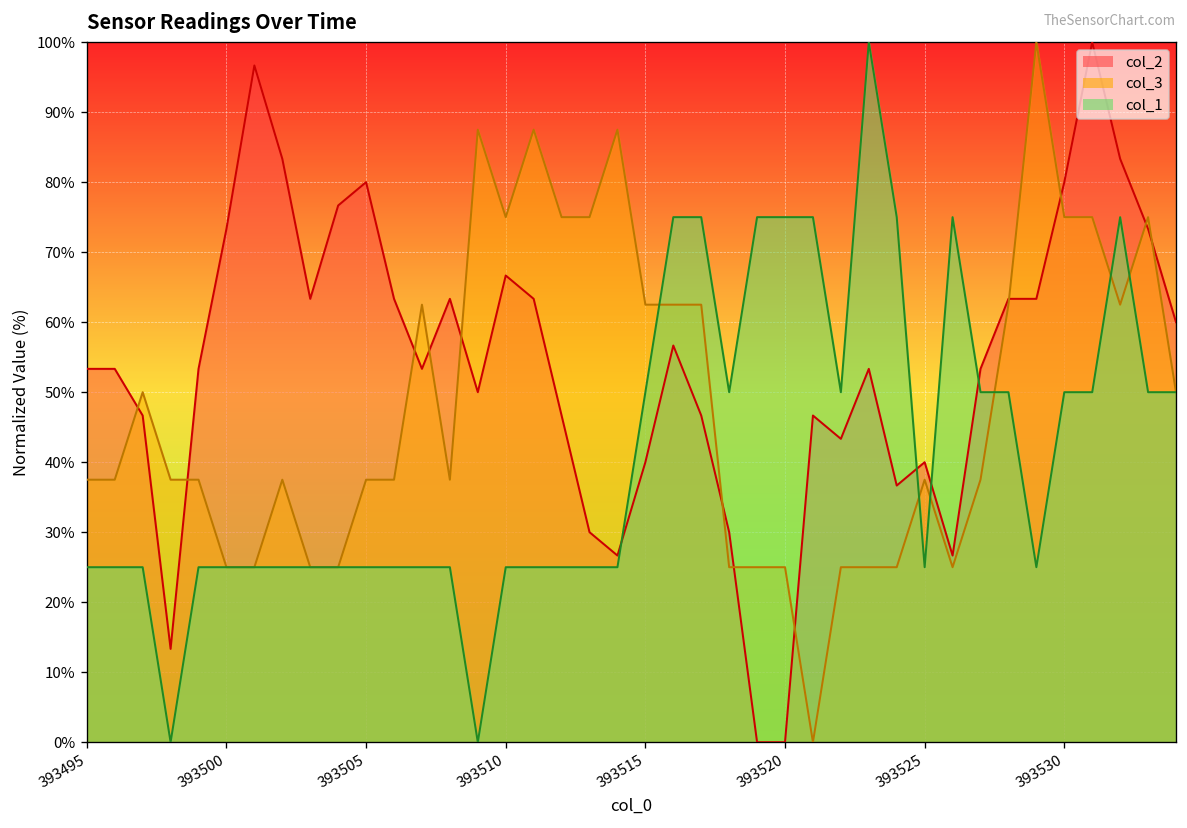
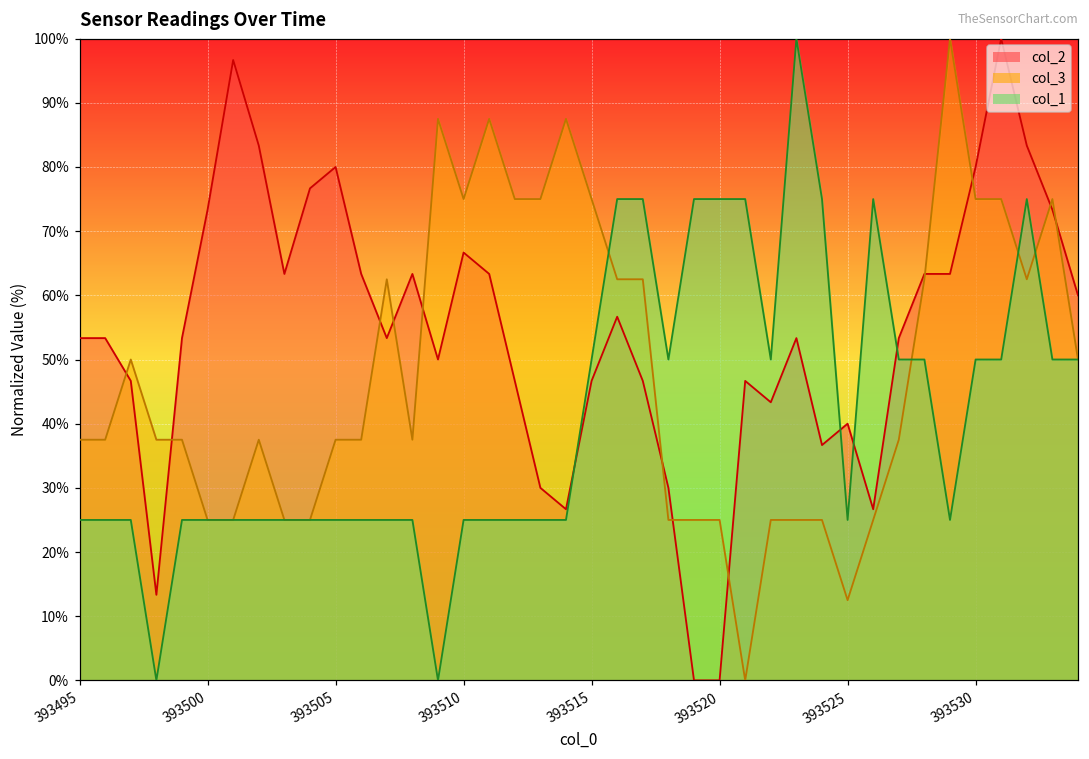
  {
    "col_2": {
      "393495": "53%",
      "393500": "73%",
      "393505": "80%",
      "393510": "67%",
-     "393515": "40%",
+     "393515": "47%",
      "393520": "0%",
      "393525": "40%",
      "393530": "80%"
    },
    "col_3": {
      "393495": "38%",
      "393505": "38%",
      "393510": "75%",
-     "393515": "63%",
+     "393515": "75%",
      "393520": "25%",
-     "393525": "38%",
+     "393525": "12%",
      "393530": "75%"
    },
    "col_1": {
      "393495": "25%",
      "393505": "25%",
      "393510": "25%",
      "393515": "50%",
      "393520": "75%",
      "393525": "25%",
      "393530": "50%"
    }
  }
